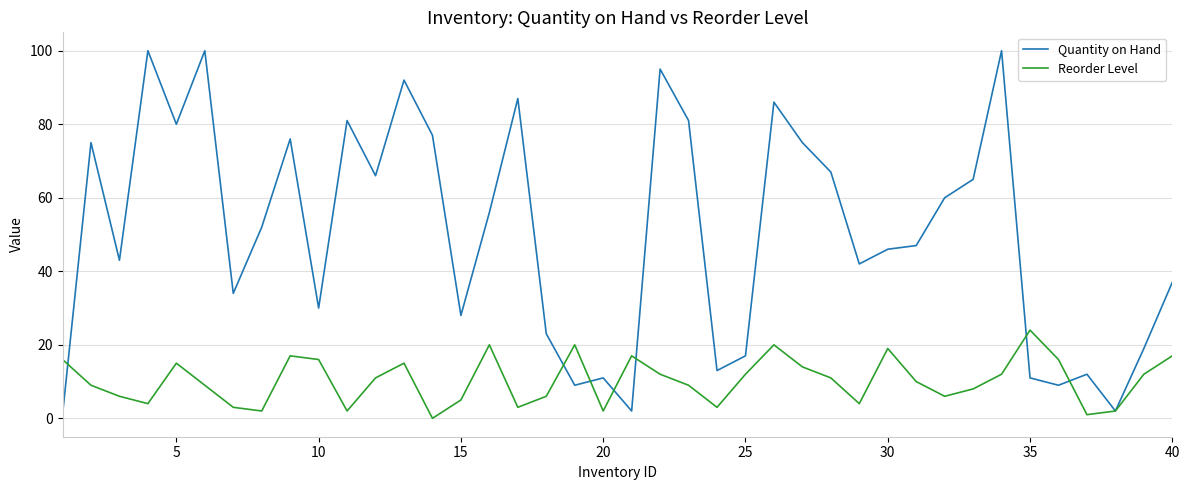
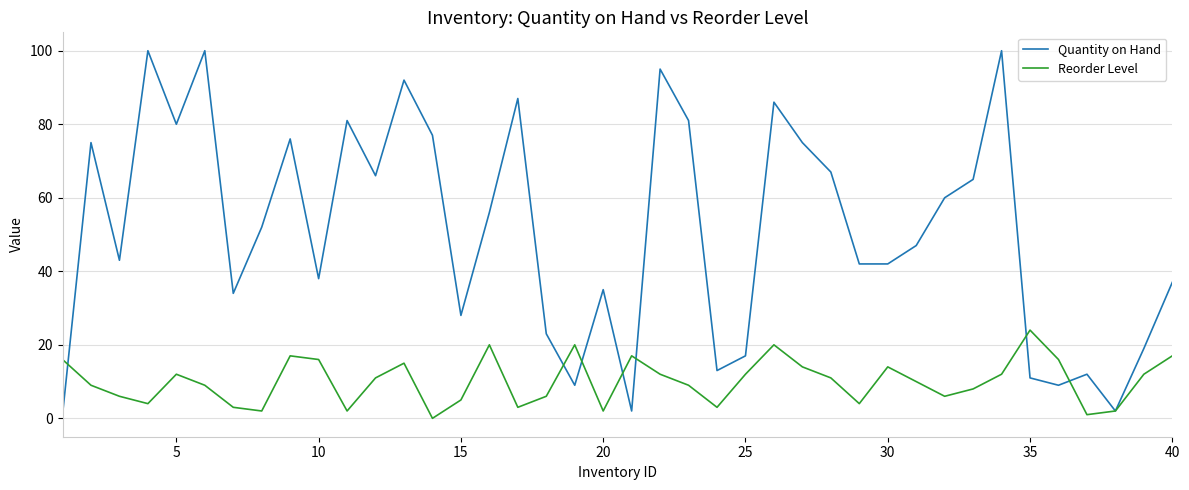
  {
    "Quantity on Hand": {
      "5": 80,
-     "10": 30,
+     "10": 38,
      "15": 28,
-     "20": 11,
+     "20": 35,
      "25": 17,
-     "30": 46,
+     "30": 42,
      "35": 11,
      "40": 37
    },
    "Reorder Level": {
-     "5": 15,
+     "5": 12,
      "10": 16,
      "15": 5,
      "20": 2,
      "25": 12,
-     "30": 19,
+     "30": 14,
      "35": 24,
      "40": 17
    }
  }
